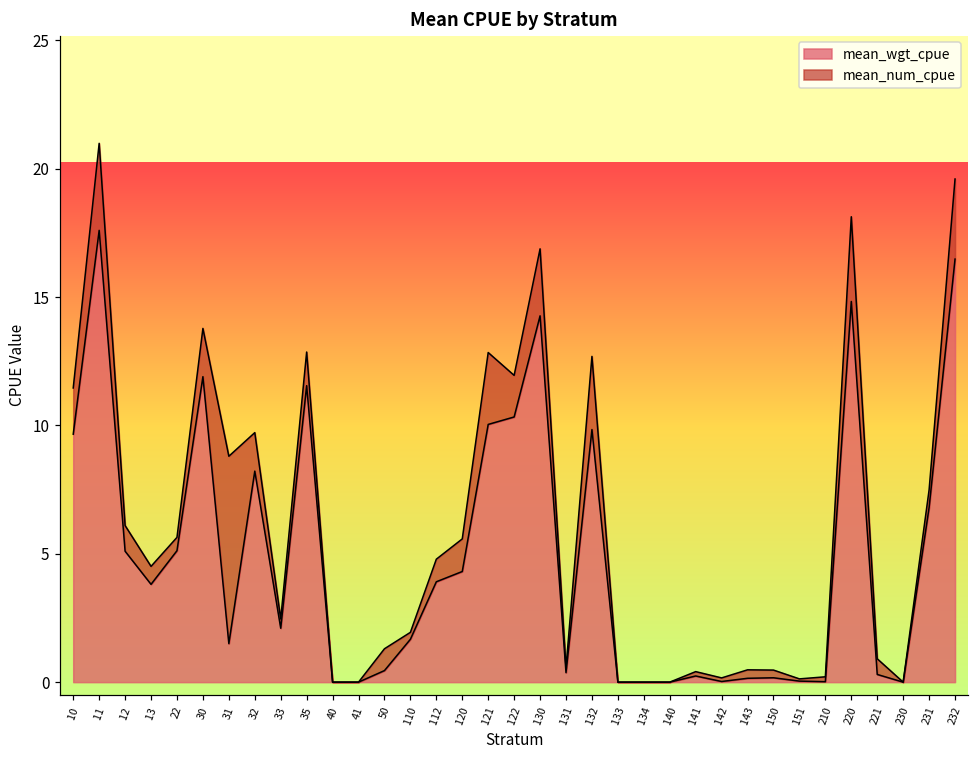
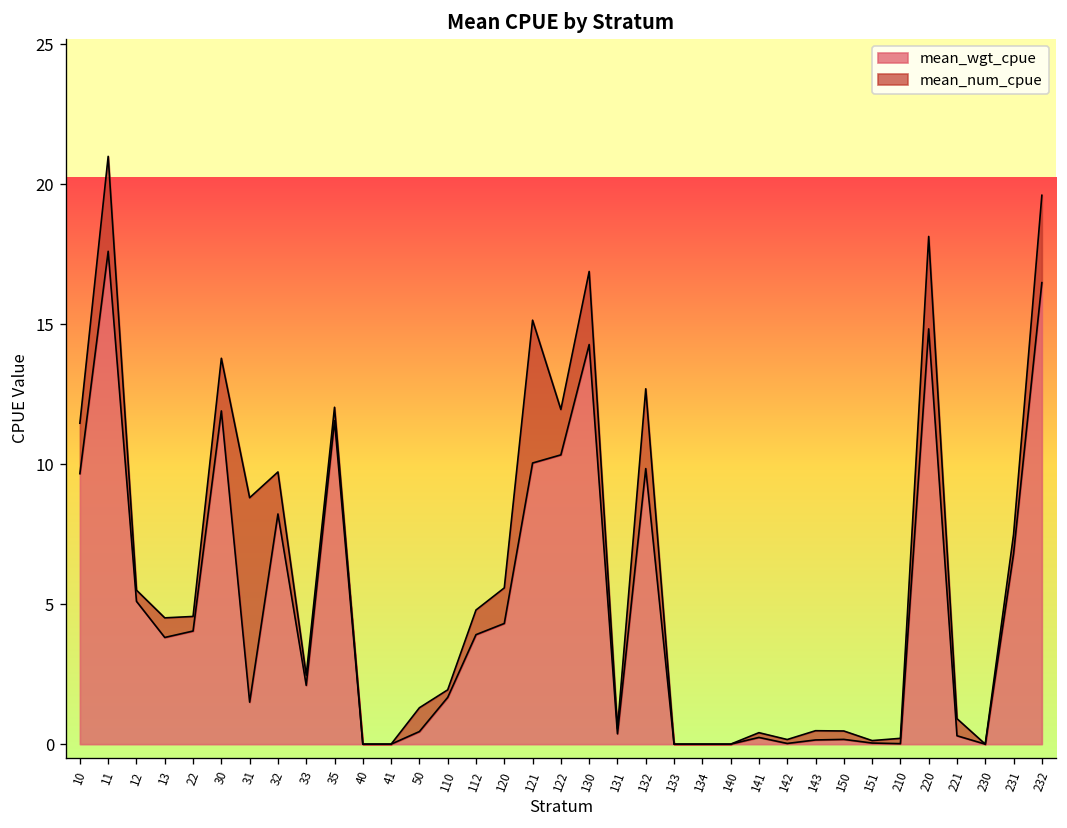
  {
    "mean_wgt_cpue": {
      "10": 9.7,
      "11": 17.6,
      "12": 5.1,
      "13": 3.8,
-     "22": 5.1,
+     "22": 4.0,
      "30": 11.9,
      "31": 1.5,
      "32": 8.2,
      "33": 2.1,
      "35": 11.6,
      "50": 0.5,
      "110": 1.7,
      "112": 3.9,
      "120": 4.3,
      "121": 10.0,
      "122": 10.3,
      "130": 14.3,
      "131": 0.4,
      "132": 9.8,
      "141": 0.2,
      "142": 0.0,
      "143": 0.2,
      "150": 0.2,
      "210": 0.0,
      "220": 14.8,
      "221": 0.3,
      "231": 6.8,
      "232": 16.5
    },
    "mean_num_cpue": {
      "10": 1.8,
      "11": 3.4,
-     "12": 1.0,
+     "12": 0.4,
      "13": 0.7,
      "22": 0.5,
      "30": 1.9,
      "31": 7.3,
      "32": 1.5,
      "33": 0.4,
-     "35": 1.3,
+     "35": 0.5,
      "50": 0.9,
      "110": 0.3,
      "112": 0.9,
      "120": 1.3,
-     "121": 2.8,
+     "121": 5.1,
      "122": 1.6,
      "130": 2.6,
      "131": 0.2,
      "132": 2.8,
      "141": 0.2,
      "142": 0.1,
      "143": 0.3,
      "150": 0.3,
      "210": 0.2,
      "220": 3.3,
      "221": 0.6,
      "231": 0.7,
      "232": 3.1
    }
  }
